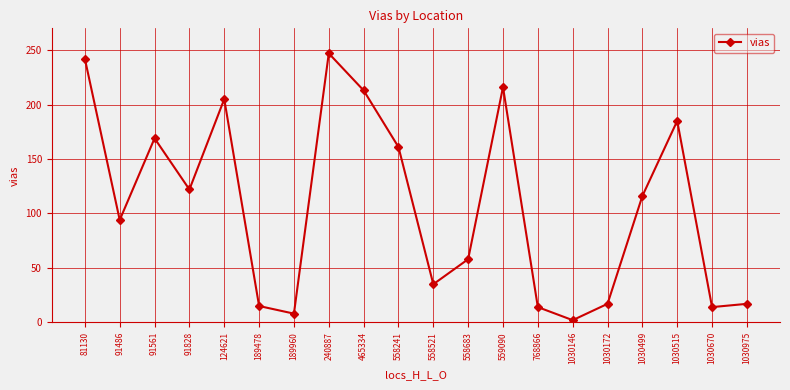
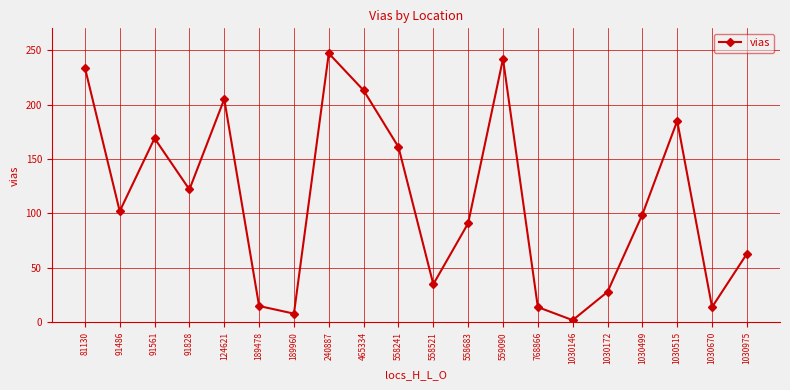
  {
-   "81130": 242,
-   "91486": 94,
+   "81130": 234,
+   "91486": 102,
    "91561": 169,
    "91828": 122,
    "124621": 205,
    "189478": 15,
    "189960": 8,
    "240887": 247,
    "465334": 213,
    "558241": 161,
    "558521": 35,
-   "558683": 58,
-   "559090": 216,
+   "558683": 91,
+   "559090": 242,
    "768866": 14,
    "1030146": 2,
-   "1030172": 17,
-   "1030499": 116,
+   "1030172": 28,
+   "1030499": 99,
    "1030515": 185,
    "1030670": 14,
-   "1030975": 17
+   "1030975": 63
  }
